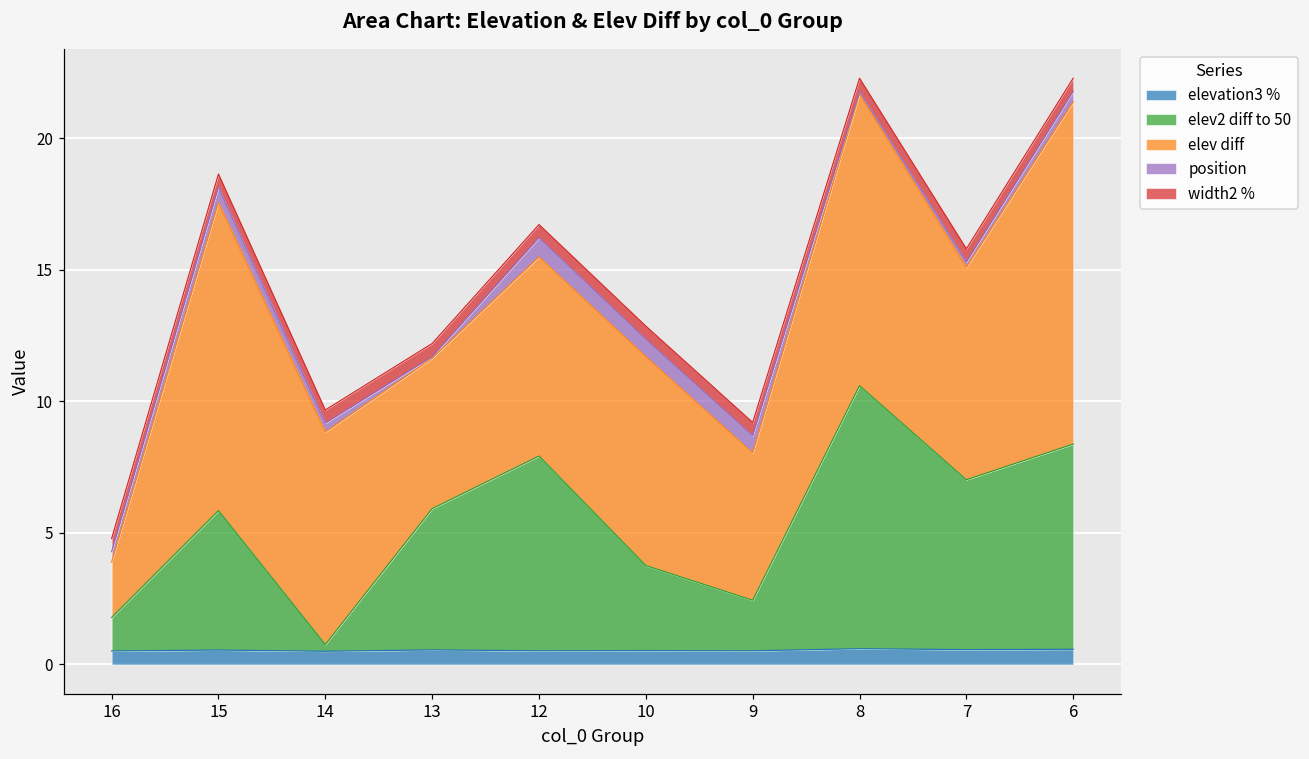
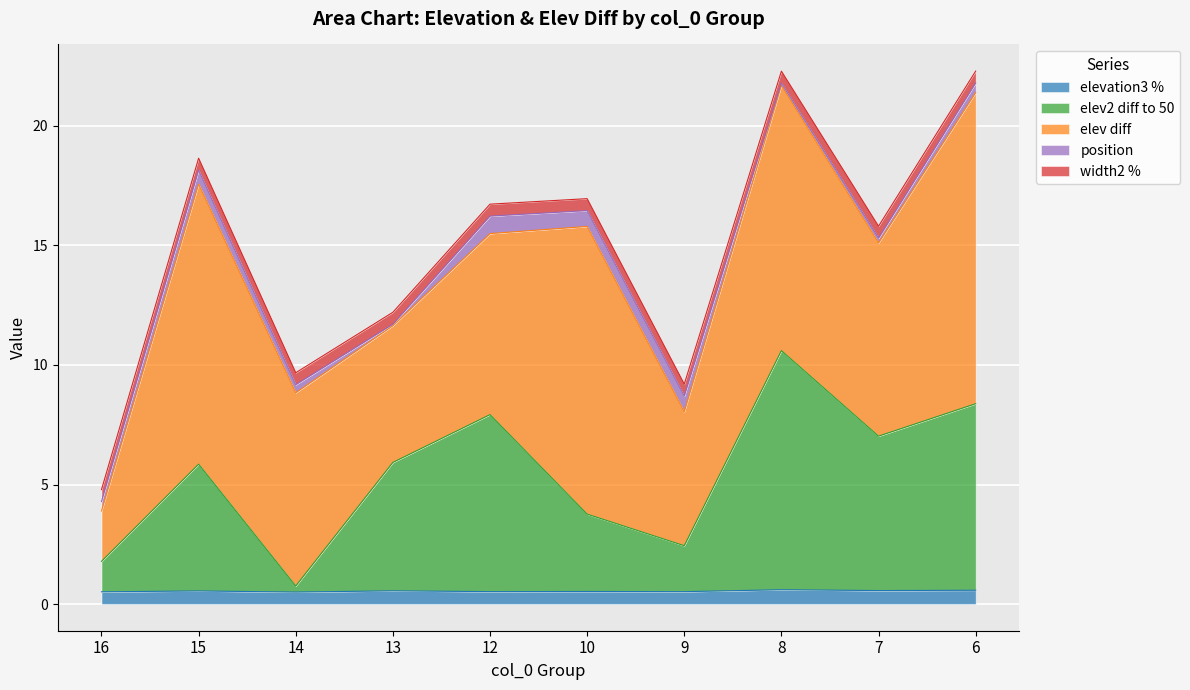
  {
    "elevation3 %": {
      "16": 0.5,
      "15": 0.5,
      "14": 0.5,
      "13": 0.6,
      "12": 0.5,
      "10": 0.5,
      "9": 0.5,
      "8": 0.6,
      "7": 0.6,
      "6": 0.6
    },
    "elev2 diff to 50": {
      "16": 1.3,
      "15": 5.3,
      "14": 0.3,
      "13": 5.4,
      "12": 7.4,
      "10": 3.2,
      "9": 1.9,
      "8": 10.0,
      "7": 6.5,
      "6": 7.8
    },
    "elev diff": {
      "16": 2.1,
      "15": 11.7,
      "14": 8.1,
      "12": 7.6,
-     "10": 7.9,
+     "10": 12.0,
      "9": 5.6,
      "7": 8.1,
      "6": 13.0
    },
    "position": {
      "16": 0.4,
      "15": 0.6,
      "14": 0.3,
      "12": 0.7,
      "10": 0.7,
      "9": 0.7,
      "7": 0.2,
      "6": 0.4
    },
    "width2 %": {
      "16": 0.5,
      "15": 0.5,
      "14": 0.5,
      "13": 0.5,
      "12": 0.5,
      "10": 0.5,
      "9": 0.5,
      "8": 0.5,
      "7": 0.5,
      "6": 0.5
    }
  }
